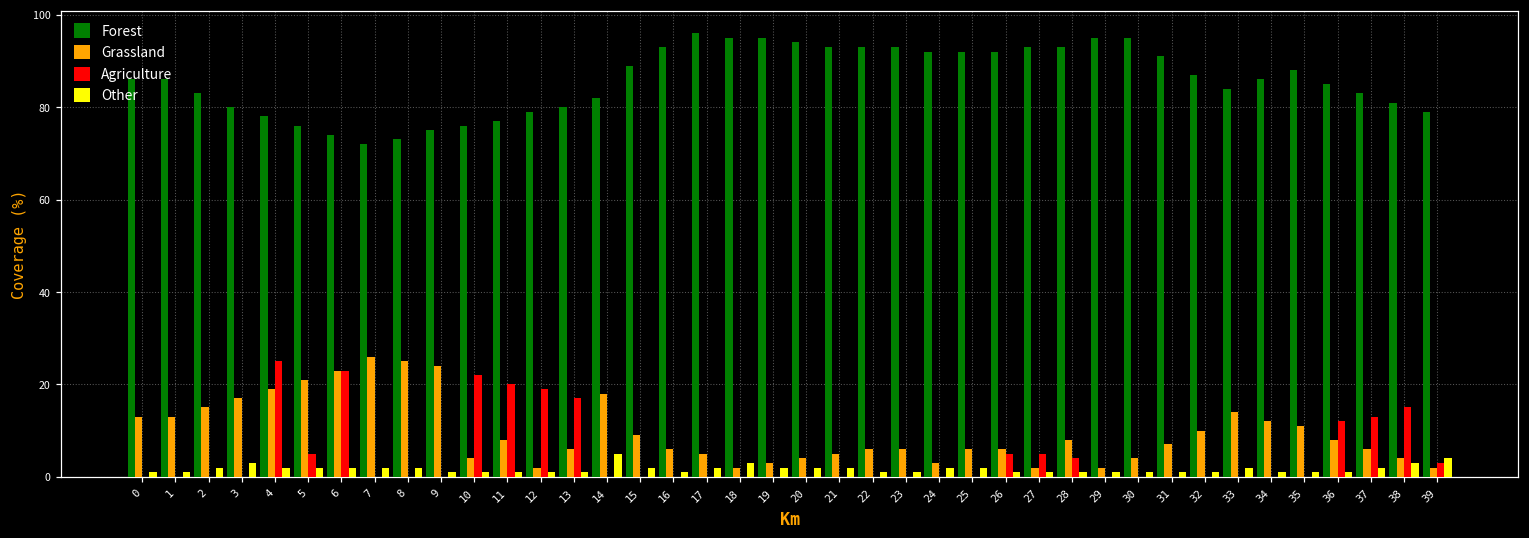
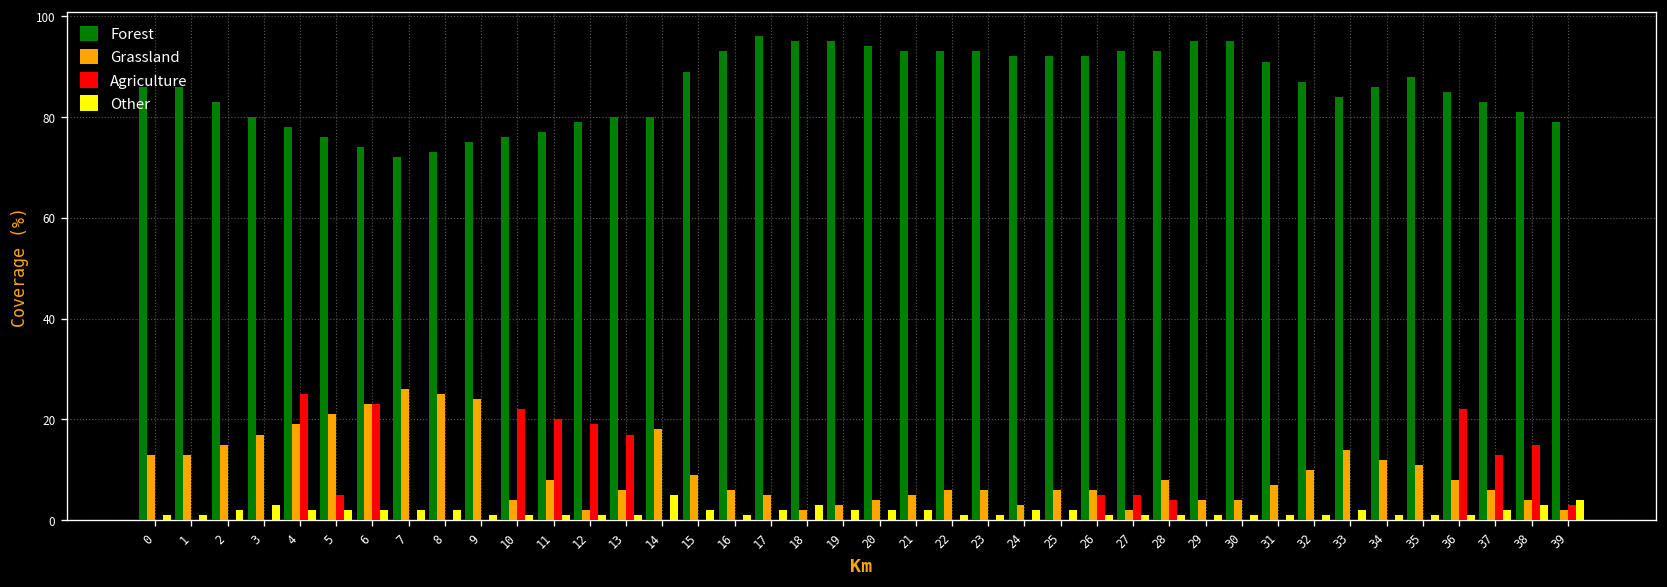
  {
    "Forest": {
      "0": 86,
      "1": 86,
      "2": 83,
      "3": 80,
      "4": 78,
      "5": 76,
      "6": 74,
      "7": 72,
      "8": 73,
      "9": 75,
      "10": 76,
      "11": 77,
      "12": 79,
      "13": 80,
-     "14": 82,
+     "14": 80,
      "15": 89,
      "16": 93,
      "17": 96,
      "18": 95,
      "19": 95,
      "20": 94,
      "21": 93,
      "22": 93,
      "23": 93,
      "24": 92,
      "25": 92,
      "26": 92,
      "27": 93,
      "28": 93,
      "29": 95,
      "30": 95,
      "31": 91,
      "32": 87,
      "33": 84,
      "34": 86,
      "35": 88,
      "36": 85,
      "37": 83,
      "38": 81,
      "39": 79
    },
    "Grassland": {
      "0": 13,
      "1": 13,
      "2": 15,
      "3": 17,
      "4": 19,
      "5": 21,
      "6": 23,
      "7": 26,
      "8": 25,
      "9": 24,
      "10": 4,
      "11": 8,
      "12": 2,
      "13": 6,
      "14": 18,
      "15": 9,
      "16": 6,
      "17": 5,
      "18": 2,
      "19": 3,
      "20": 4,
      "21": 5,
      "22": 6,
      "23": 6,
      "24": 3,
      "25": 6,
      "26": 6,
      "27": 2,
      "28": 8,
-     "29": 2,
+     "29": 4,
      "30": 4,
      "31": 7,
      "32": 10,
      "33": 14,
      "34": 12,
      "35": 11,
      "36": 8,
      "37": 6,
      "38": 4,
      "39": 2
    },
    "Agriculture": {
      "0": 0,
      "1": 0,
      "2": 0,
      "3": 0,
      "4": 25,
      "5": 5,
      "6": 23,
      "7": 0,
      "8": 0,
      "9": 0,
      "10": 22,
      "11": 20,
      "12": 19,
      "13": 17,
      "14": 0,
      "15": 0,
      "16": 0,
      "17": 0,
      "18": 0,
      "19": 0,
      "20": 0,
      "21": 0,
      "22": 0,
      "23": 0,
      "24": 0,
      "25": 0,
      "26": 5,
      "27": 5,
      "28": 4,
      "29": 0,
      "30": 0,
      "31": 0,
      "32": 0,
      "33": 0,
      "34": 0,
      "35": 0,
-     "36": 12,
+     "36": 22,
      "37": 13,
      "38": 15,
      "39": 3
    },
    "Other": {
      "0": 1,
      "1": 1,
      "2": 2,
      "3": 3,
      "4": 2,
      "5": 2,
      "6": 2,
      "7": 2,
      "8": 2,
      "9": 1,
      "10": 1,
      "11": 1,
      "12": 1,
      "13": 1,
      "14": 5,
      "15": 2,
      "16": 1,
      "17": 2,
      "18": 3,
      "19": 2,
      "20": 2,
      "21": 2,
      "22": 1,
      "23": 1,
      "24": 2,
      "25": 2,
      "26": 1,
      "27": 1,
      "28": 1,
      "29": 1,
      "30": 1,
      "31": 1,
      "32": 1,
      "33": 2,
      "34": 1,
      "35": 1,
      "36": 1,
      "37": 2,
      "38": 3,
      "39": 4
    }
  }
